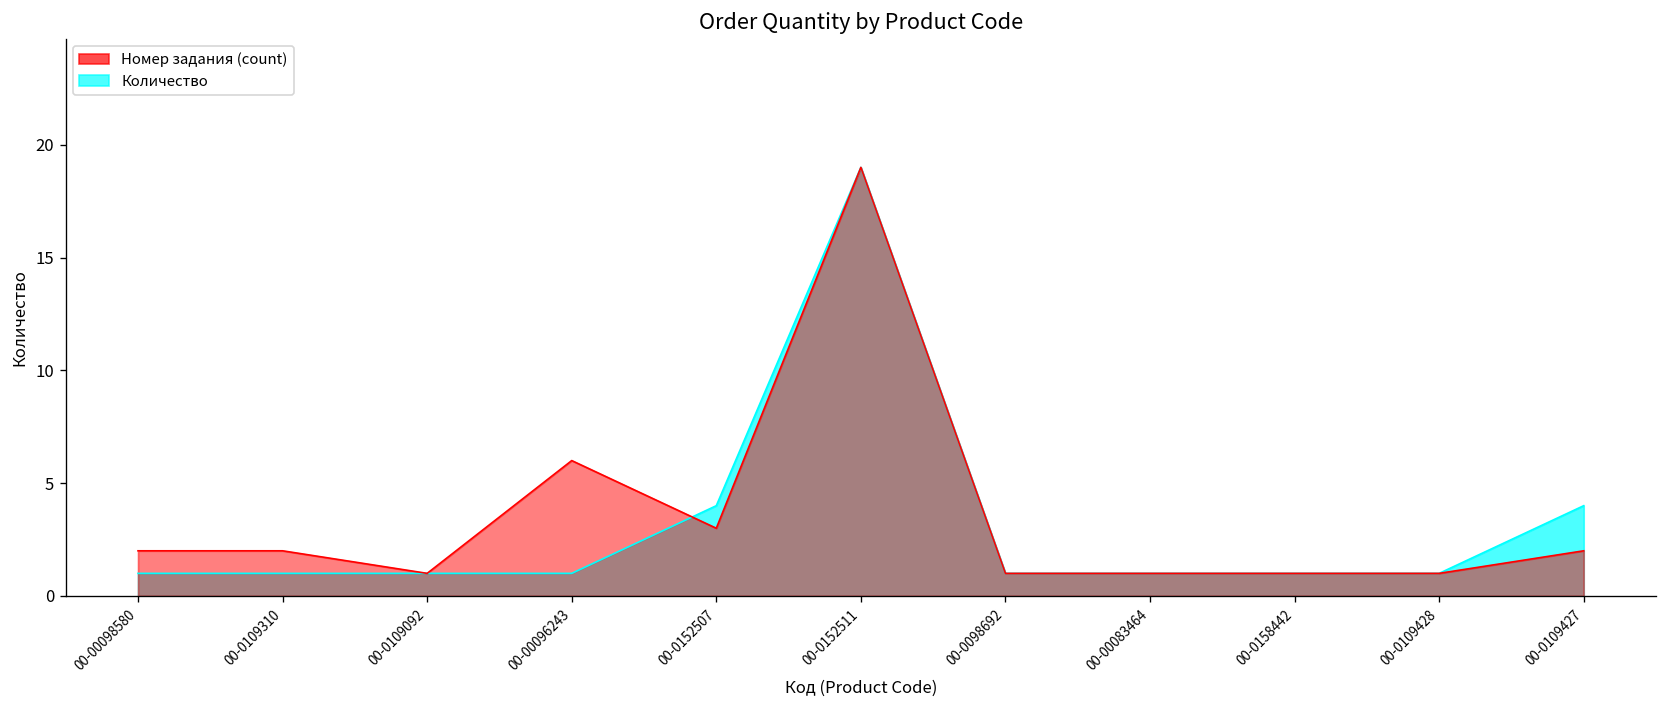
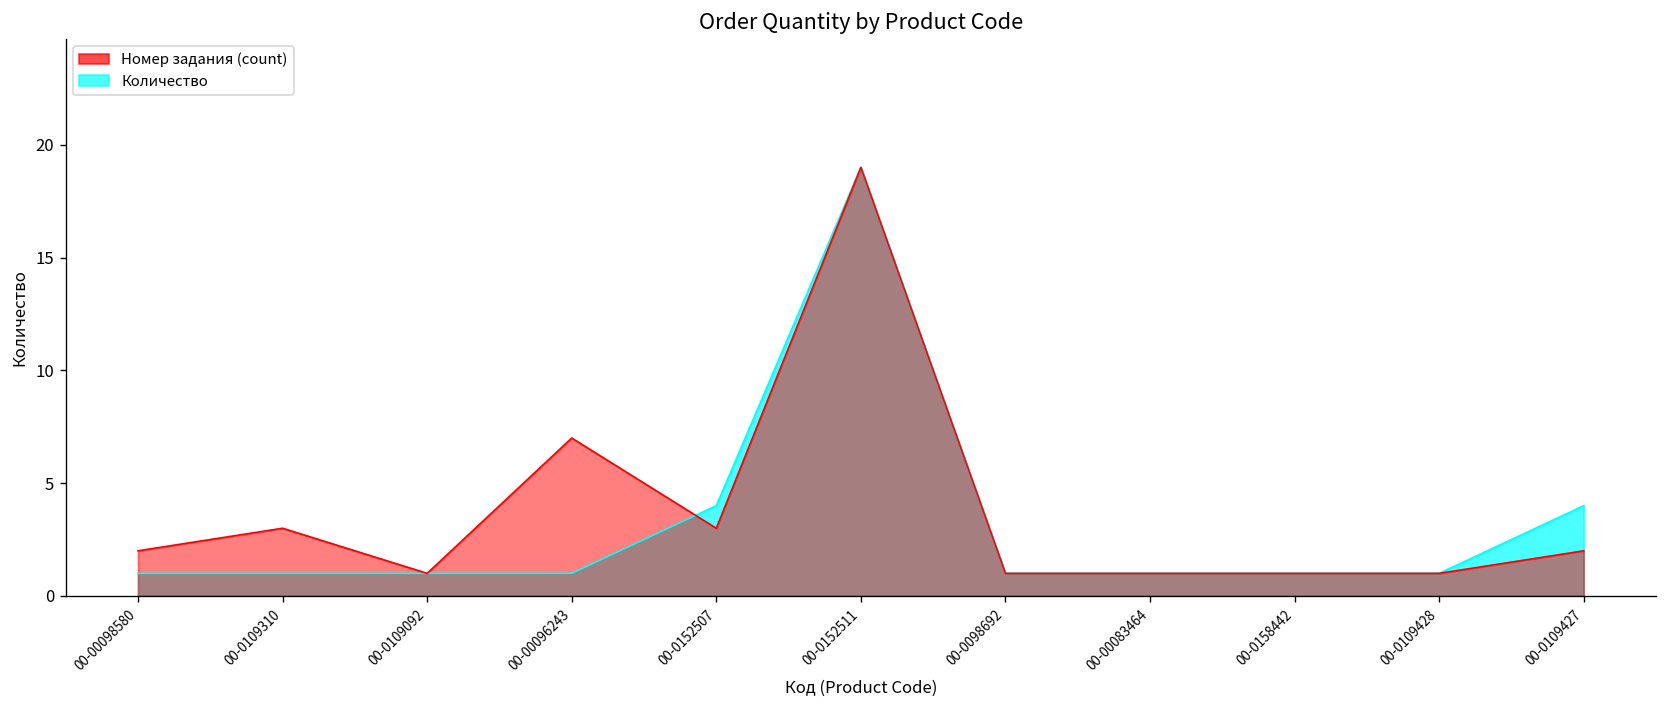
  {
    "Количество": {
      "00-00098580": 1,
      "00-0109310": 1,
      "00-00096243": 1,
      "00-0152507": 4,
      "00-0109427": 4
    },
    "Номер задания (count)": {
      "00-00098580": 2,
-     "00-0109310": 2,
-     "00-00096243": 6,
+     "00-0109310": 3,
+     "00-00096243": 7,
      "00-0152507": 3,
      "00-0109427": 2
    }
  }
